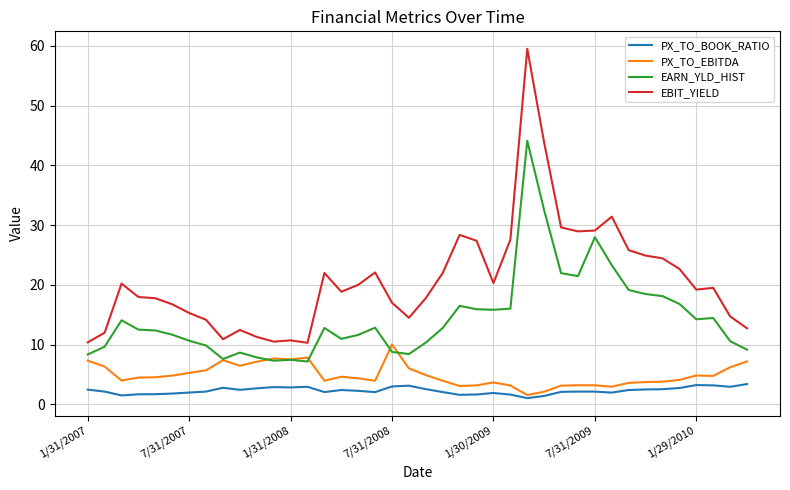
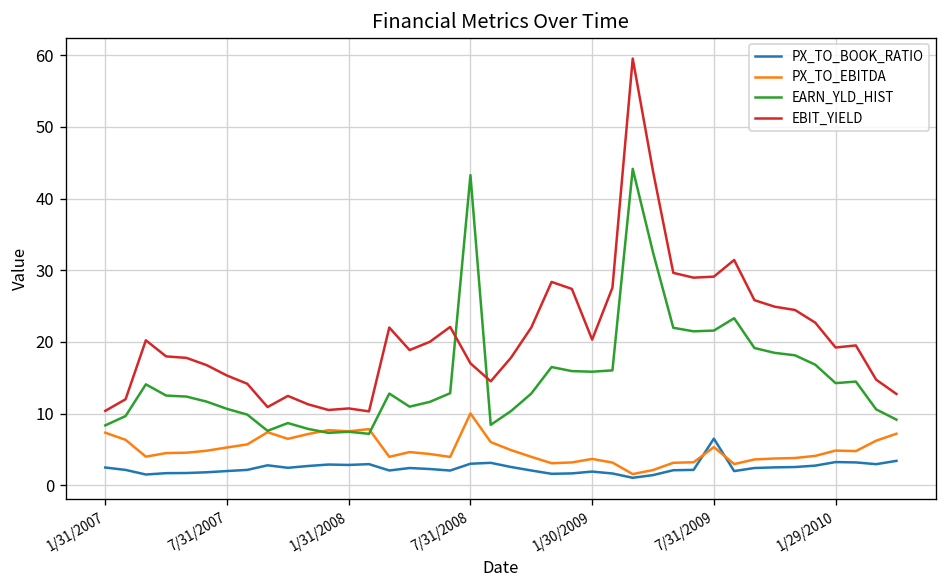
  {
    "PX_TO_BOOK_RATIO": {
      "1/31/2007": 2,
      "7/31/2007": 2,
      "1/31/2008": 3,
      "7/31/2008": 3,
      "1/30/2009": 2,
-     "7/31/2009": 2,
+     "7/31/2009": 7,
      "1/29/2010": 3
    },
    "PX_TO_EBITDA": {
      "1/31/2007": 7,
      "7/31/2007": 5,
      "7/31/2008": 10,
      "1/30/2009": 4,
-     "7/31/2009": 3,
+     "7/31/2009": 5,
      "1/29/2010": 5
    },
    "EARN_YLD_HIST": {
      "1/31/2007": 8,
      "7/31/2007": 11,
-     "7/31/2008": 9,
+     "7/31/2008": 43,
      "1/30/2009": 16,
-     "7/31/2009": 28,
+     "7/31/2009": 22,
      "1/29/2010": 14
    },
    "EBIT_YIELD": {
      "1/31/2007": 10,
      "7/31/2007": 15,
      "1/31/2008": 11,
      "7/31/2008": 17,
      "1/30/2009": 20,
      "7/31/2009": 29,
      "1/29/2010": 19
    }
  }
